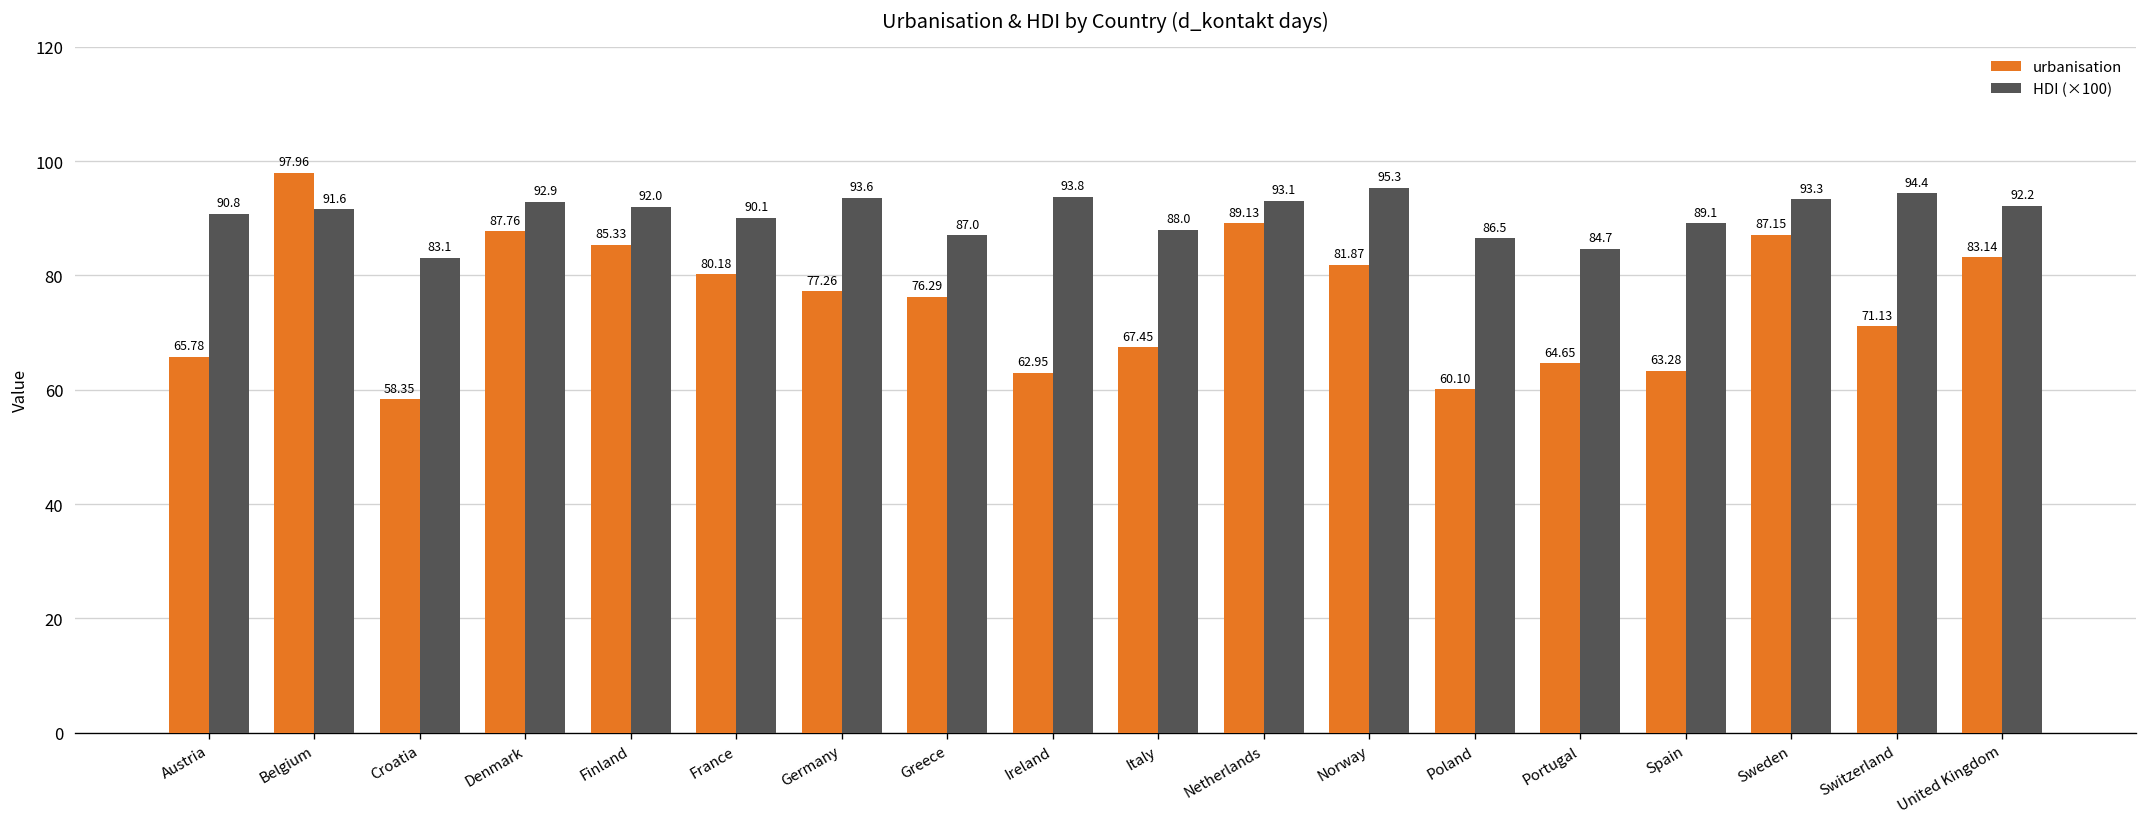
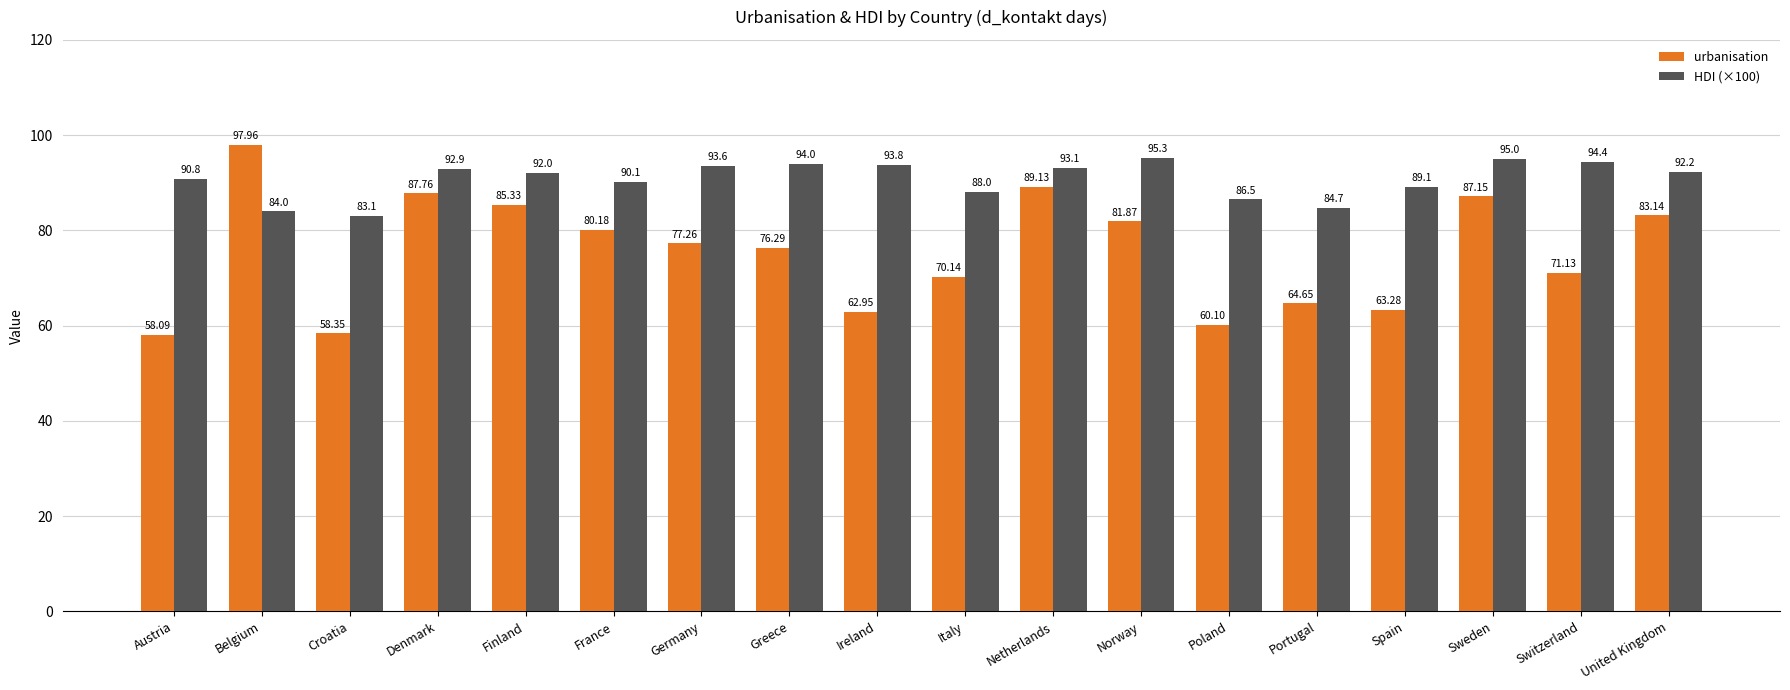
  {
    "urbanisation": {
-     "Austria": 65.78,
+     "Austria": 58.09,
      "Belgium": 97.96,
      "Croatia": 58.35,
      "Denmark": 87.76,
      "Finland": 85.33,
      "France": 80.18,
      "Germany": 77.26,
      "Greece": 76.29,
      "Ireland": 62.95,
-     "Italy": 67.45,
+     "Italy": 70.14,
      "Netherlands": 89.13,
      "Norway": 81.87,
      "Poland": 60.10,
      "Portugal": 64.65,
      "Spain": 63.28,
      "Sweden": 87.15,
      "Switzerland": 71.13,
      "United Kingdom": 83.14
    },
    "HDI (×100)": {
      "Austria": 90.8,
-     "Belgium": 91.6,
+     "Belgium": 84.0,
      "Croatia": 83.1,
      "Denmark": 92.9,
      "Finland": 92.0,
      "France": 90.1,
      "Germany": 93.6,
-     "Greece": 87.0,
+     "Greece": 94.0,
      "Ireland": 93.8,
      "Italy": 88.0,
      "Netherlands": 93.1,
      "Norway": 95.3,
      "Poland": 86.5,
      "Portugal": 84.7,
      "Spain": 89.1,
-     "Sweden": 93.3,
+     "Sweden": 95.0,
      "Switzerland": 94.4,
      "United Kingdom": 92.2
    }
  }
